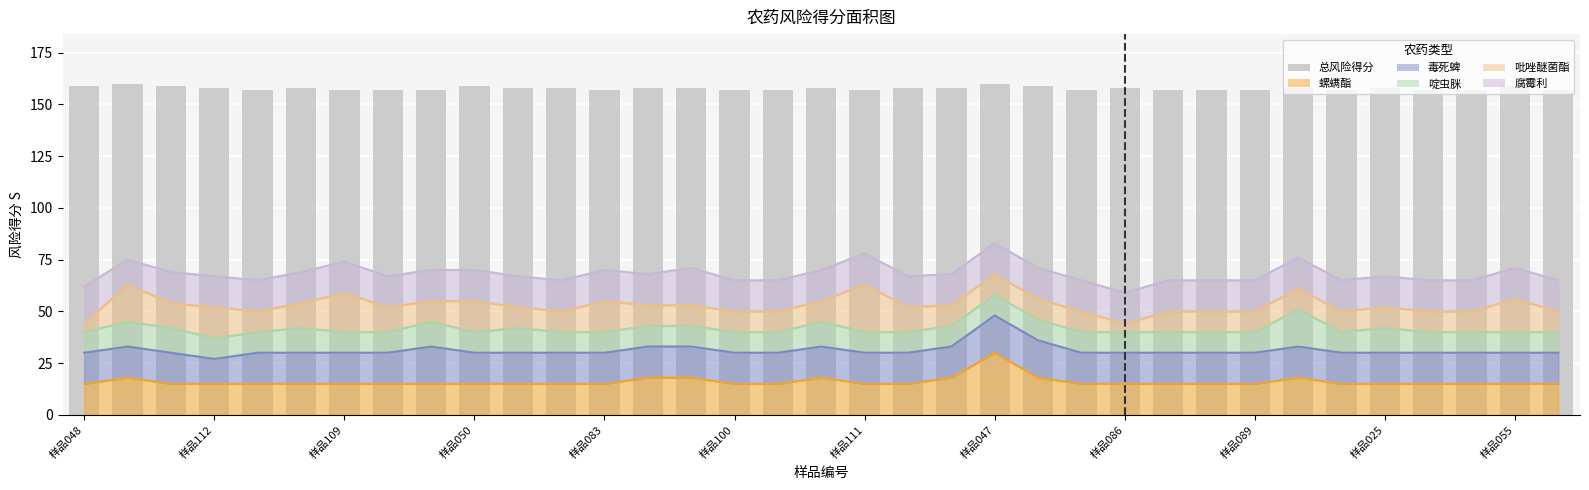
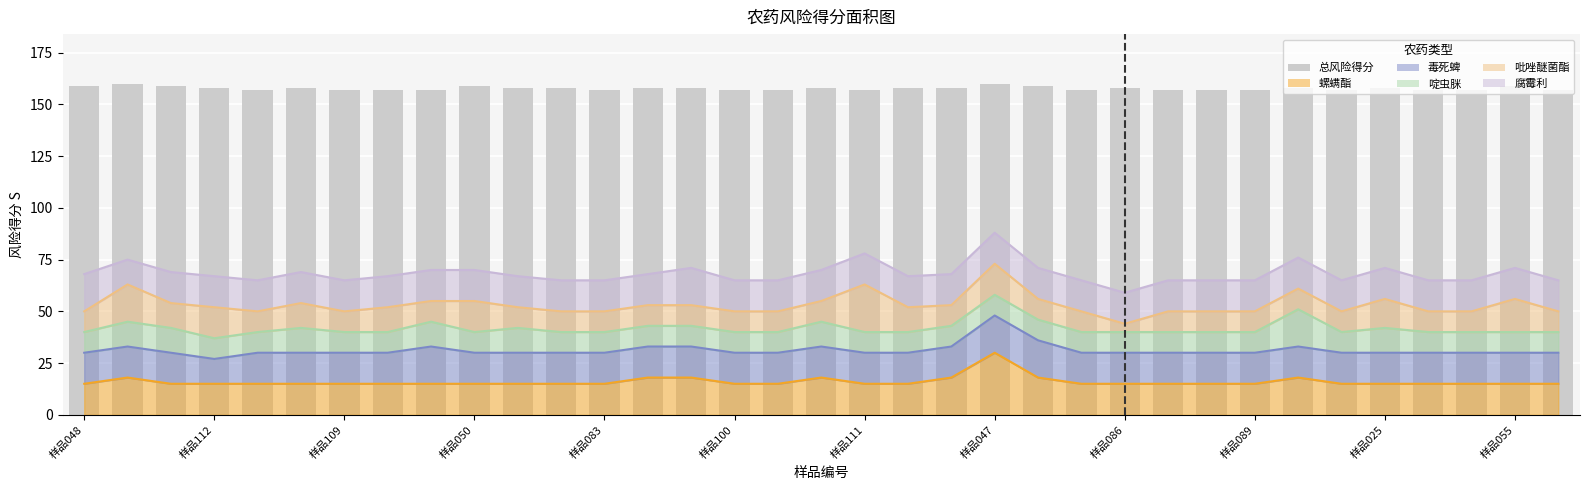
  {
    "螺螨酯": {
      "样品048": 15,
      "样品112": 15,
      "样品109": 15,
      "样品050": 15,
      "样品083": 15,
      "样品100": 15,
      "样品111": 15,
      "样品047": 30,
      "样品086": 15,
      "样品089": 15,
      "样品025": 15,
      "样品055": 15
    },
    "吡唑醚菌酯": {
-     "样品048": 4,
+     "样品048": 10,
      "样品112": 15,
-     "样品109": 19,
+     "样品109": 10,
      "样品050": 15,
-     "样品083": 15,
+     "样品083": 10,
      "样品100": 10,
      "样品111": 23,
-     "样品047": 10,
+     "样品047": 15,
      "样品086": 4,
      "样品089": 10,
-     "样品025": 10,
+     "样品025": 14,
      "样品055": 16
    }
  }
